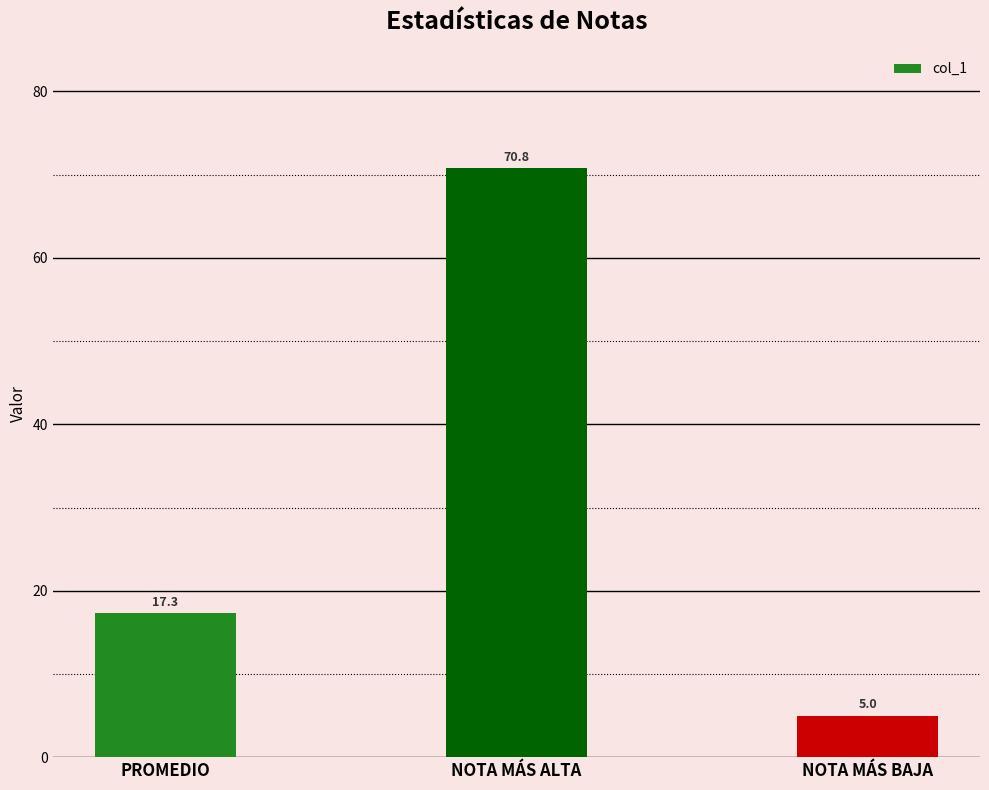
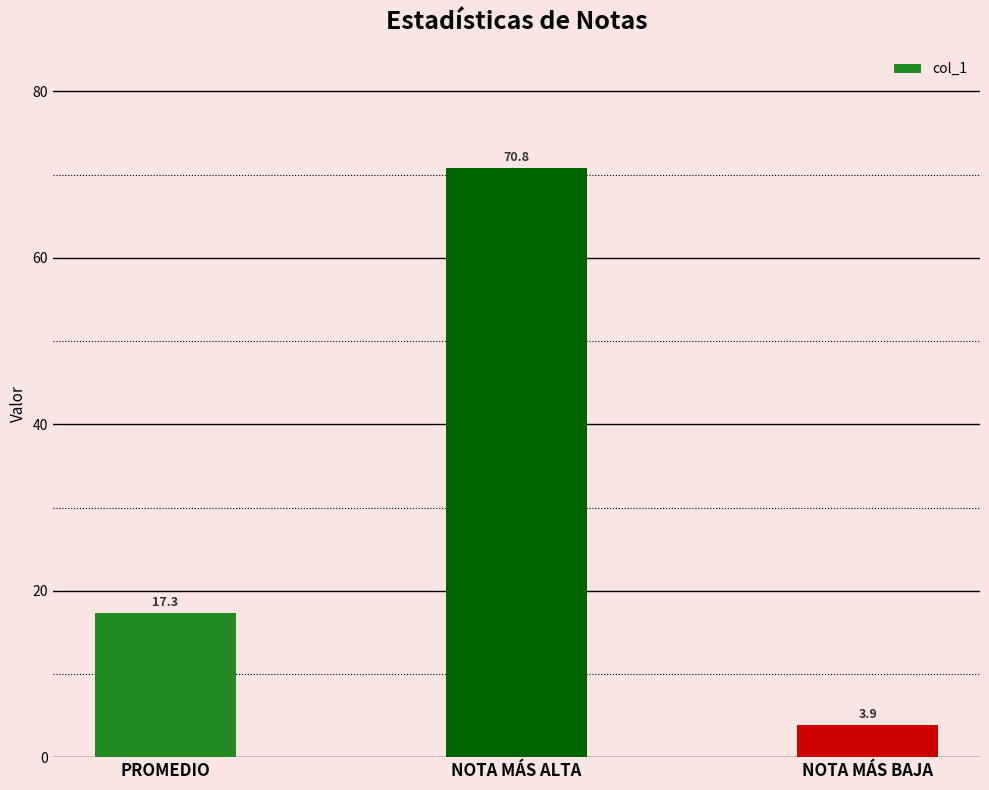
  {
    "PROMEDIO": 17.3,
    "NOTA MÁS ALTA": 70.8,
-   "NOTA MÁS BAJA": 5.0
+   "NOTA MÁS BAJA": 3.9
  }
